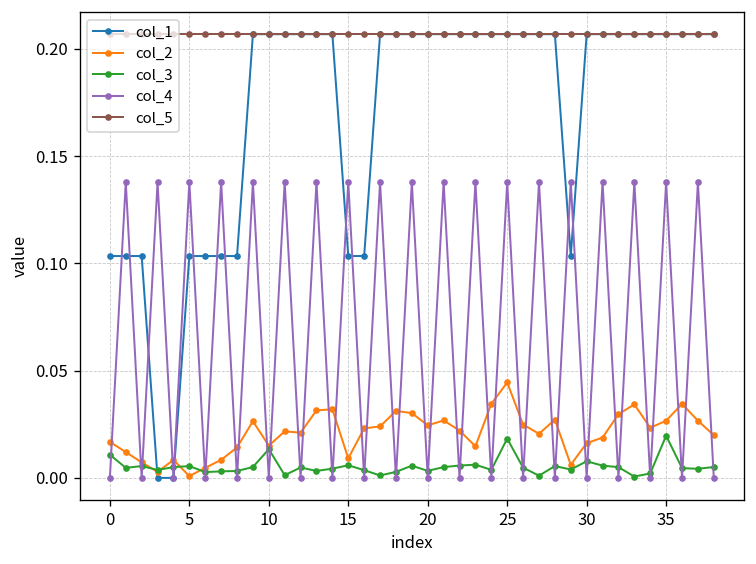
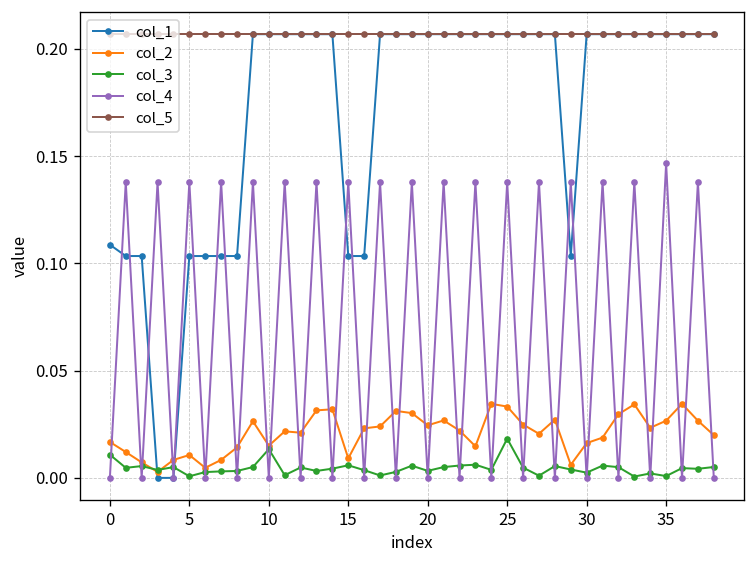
  {
    "col_1": {
-     "0": 0.103,
+     "0": 0.109,
      "5": 0.103,
      "15": 0.103
    },
    "col_2": {
      "0": 0.017,
-     "5": 0.001,
+     "5": 0.011,
      "10": 0.015,
      "15": 0.009,
      "20": 0.025,
-     "25": 0.044,
+     "25": 0.033,
      "30": 0.016,
      "35": 0.027
    },
    "col_3": {
      "0": 0.011,
-     "5": 0.005,
+     "5": 0.001,
      "10": 0.013,
      "15": 0.006,
      "20": 0.003,
      "25": 0.018,
-     "30": 0.008,
-     "35": 0.020
+     "30": 0.002,
+     "35": 0.001
    },
    "col_4": {
      "0": 0.000,
      "5": 0.138,
      "10": 0.000,
      "15": 0.138,
      "20": 0.000,
      "25": 0.138,
      "30": 0.000,
-     "35": 0.138
+     "35": 0.147
    },
    "col_5": {
      "5": 0.207,
      "15": 0.207
    }
  }
